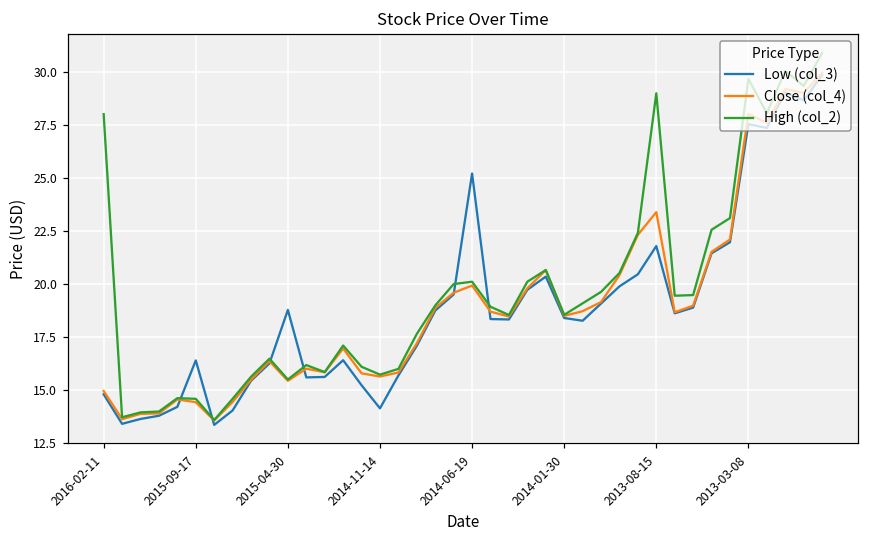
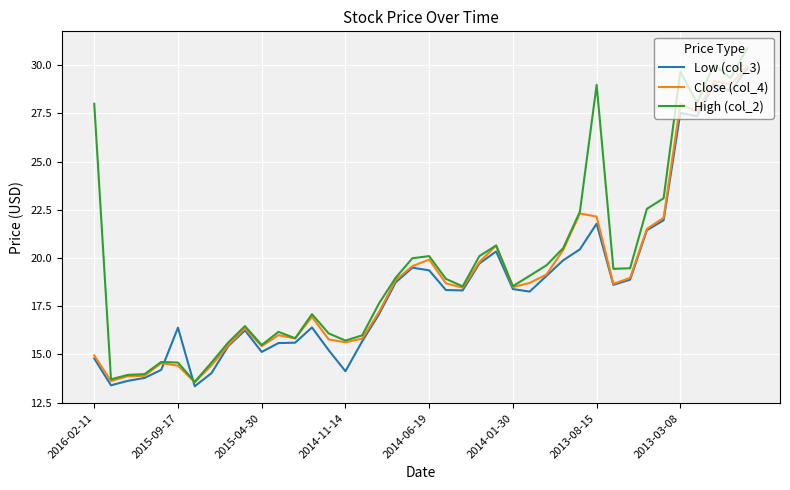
  {
    "Low (col_3)": {
      "2016-02-11": 14.8,
      "2015-09-17": 16.4,
-     "2015-04-30": 18.8,
+     "2015-04-30": 15.1,
      "2014-11-14": 14.1,
-     "2014-06-19": 25.2,
+     "2014-06-19": 19.4,
      "2013-08-15": 21.8
    },
    "Close (col_4)": {
      "2016-02-11": 15.0,
      "2015-09-17": 14.4,
      "2014-06-19": 19.9,
-     "2013-08-15": 23.4
+     "2013-08-15": 22.2
    },
    "High (col_2)": {
      "2016-02-11": 28.0,
      "2015-09-17": 14.6,
      "2014-06-19": 20.1,
      "2013-08-15": 29.0
    }
  }
